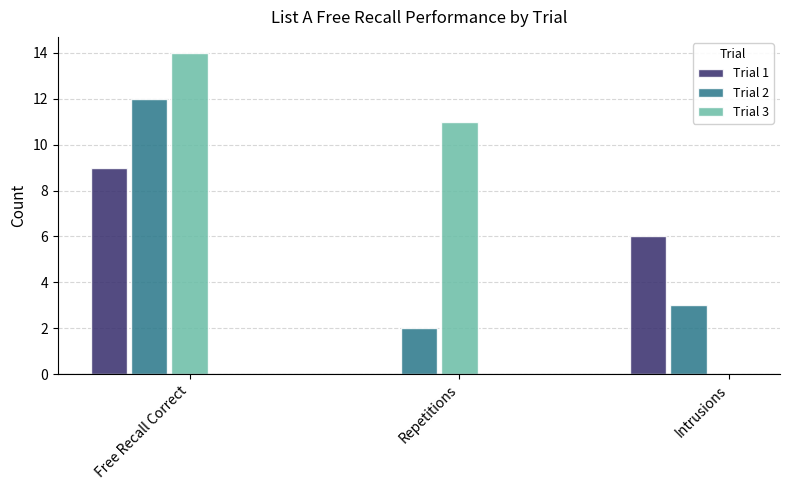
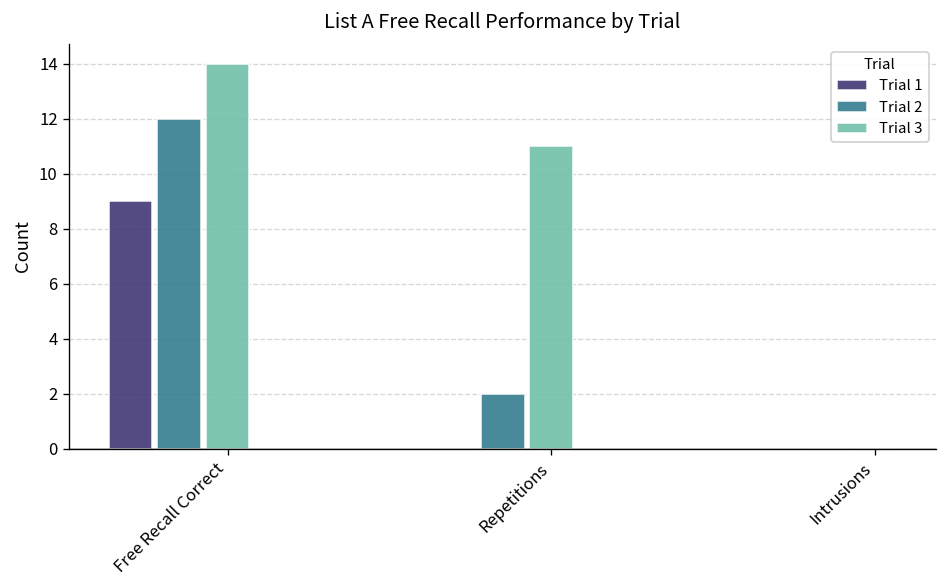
  {
    "Trial 1": {
      "Free Recall Correct": 9,
      "Repetitions": 0,
-     "Intrusions": 6
+     "Intrusions": 0
    },
    "Trial 2": {
      "Free Recall Correct": 12,
      "Repetitions": 2,
-     "Intrusions": 3
+     "Intrusions": 0
    },
    "Trial 3": {
      "Free Recall Correct": 14,
      "Repetitions": 11,
      "Intrusions": 0
    }
  }
